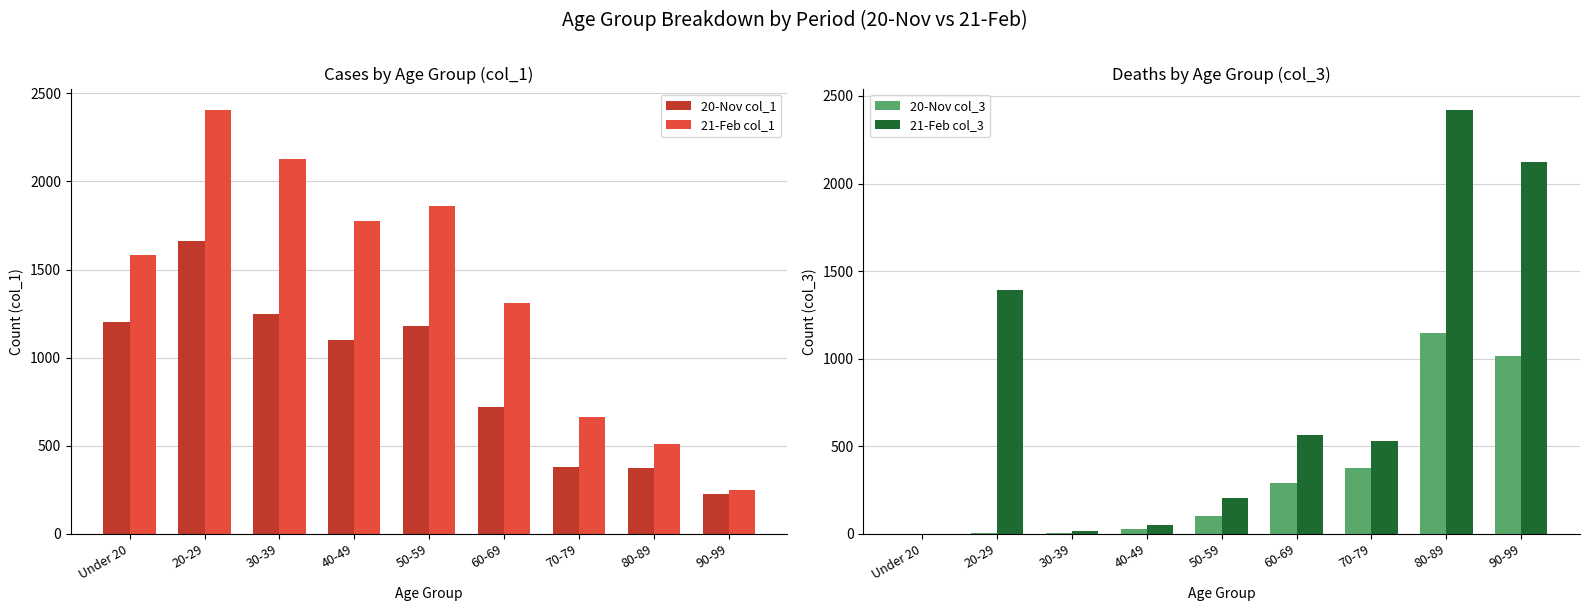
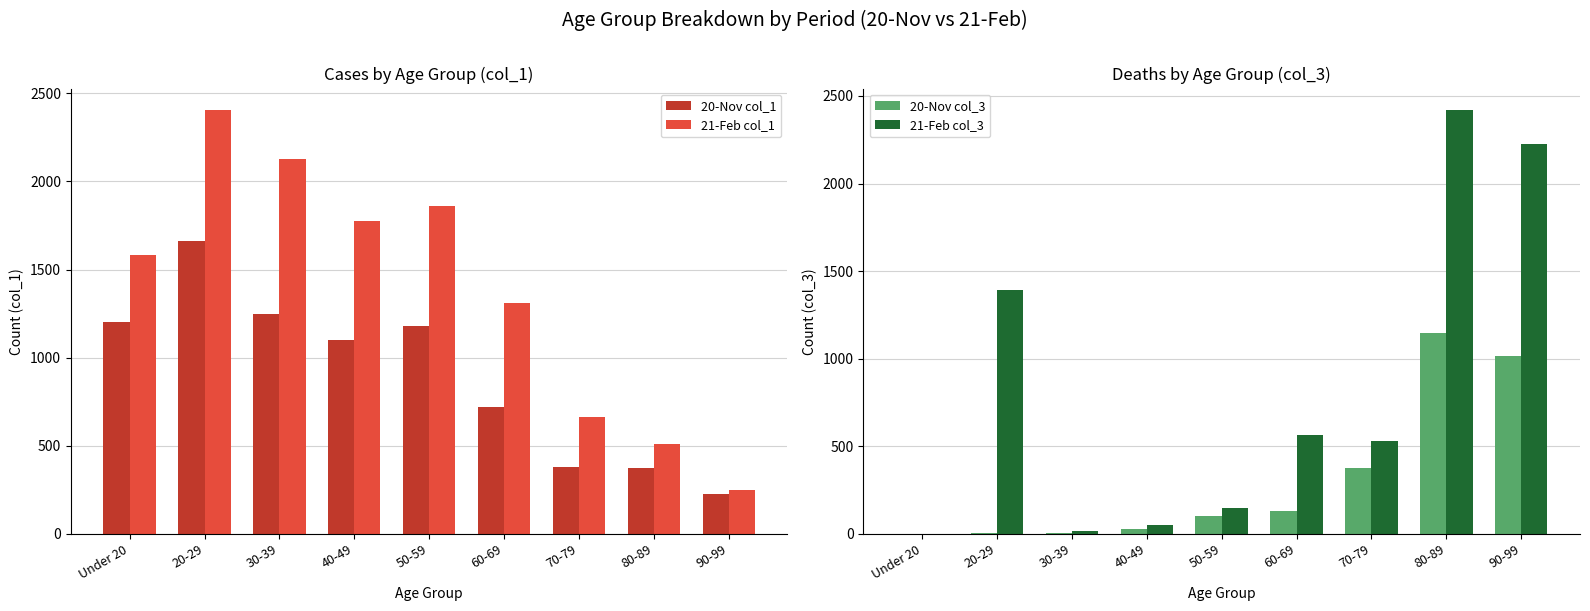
  {
    "Deaths by Age Group (col_3)": {
      "20-Nov col_3": {
        "40-49": 30,
        "50-59": 110,
-       "60-69": 290,
+       "60-69": 130,
        "70-79": 380,
        "80-89": 1150,
        "90-99": 1020
      },
      "21-Feb col_3": {
        "20-29": 1390,
        "30-39": 20,
        "40-49": 50,
-       "50-59": 210,
+       "50-59": 150,
        "60-69": 570,
        "70-79": 530,
        "80-89": 2420,
-       "90-99": 2120
+       "90-99": 2220
      }
    }
  }
